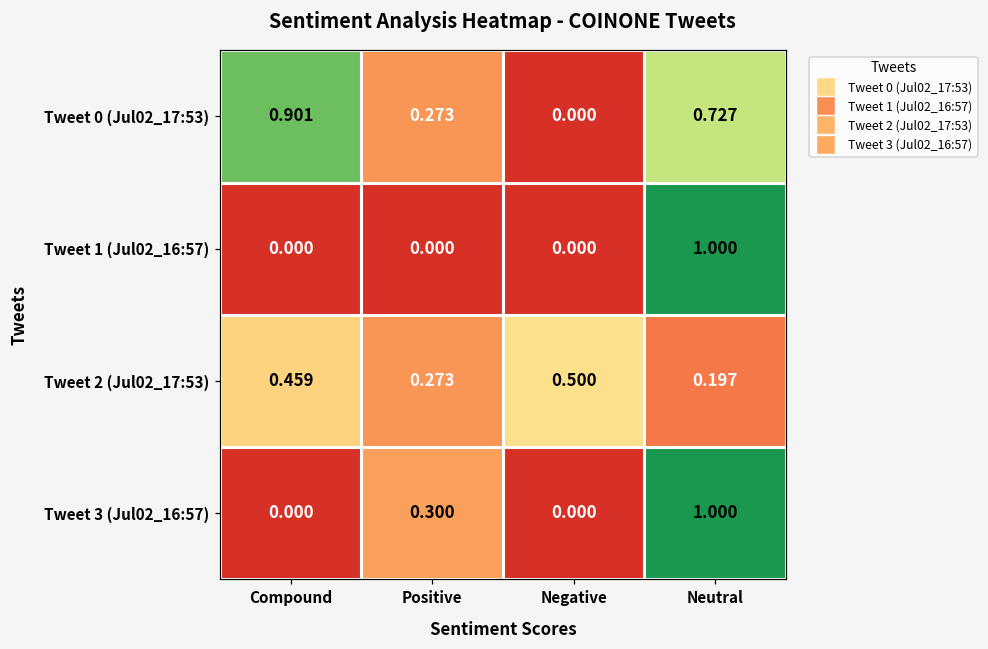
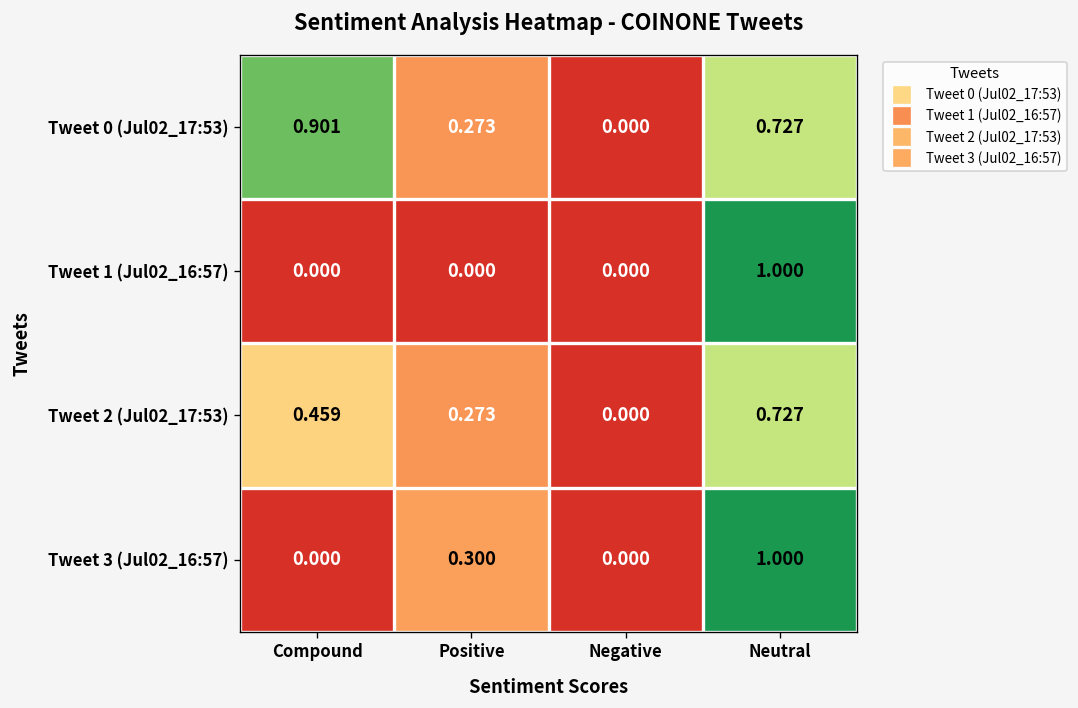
  {
    "Tweet 0 (Jul02_17:53)": {
      "Compound": 0.901,
      "Positive": 0.273,
      "Negative": 0.000,
      "Neutral": 0.727
    },
    "Tweet 1 (Jul02_16:57)": {
      "Compound": 0.000,
      "Positive": 0.000,
      "Negative": 0.000,
      "Neutral": 1.000
    },
    "Tweet 2 (Jul02_17:53)": {
      "Compound": 0.459,
      "Positive": 0.273,
-     "Negative": 0.500,
-     "Neutral": 0.197
+     "Negative": 0.000,
+     "Neutral": 0.727
    },
    "Tweet 3 (Jul02_16:57)": {
      "Compound": 0.000,
      "Positive": 0.300,
      "Negative": 0.000,
      "Neutral": 1.000
    }
  }
